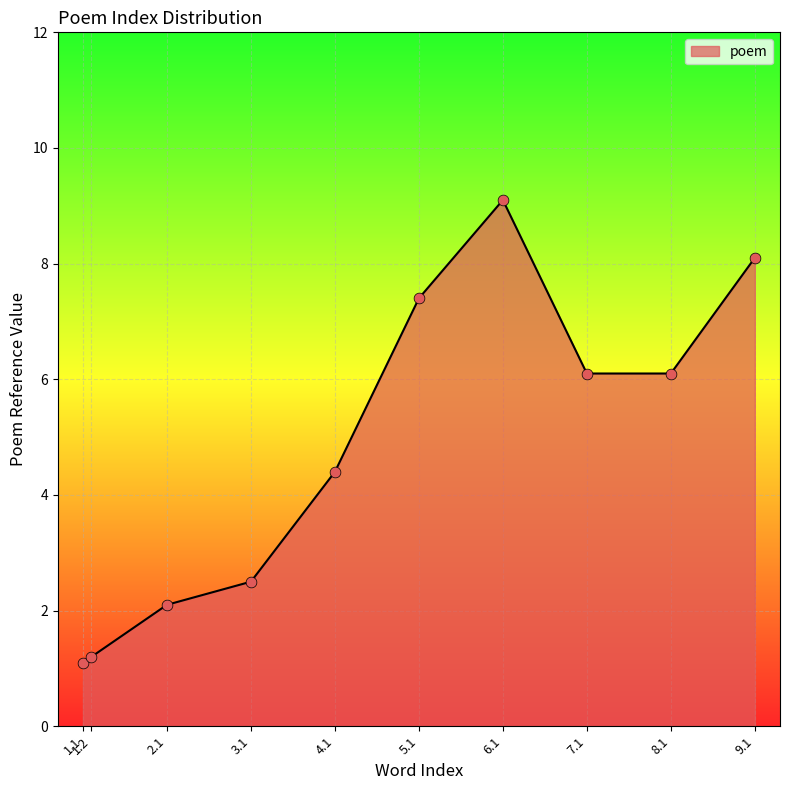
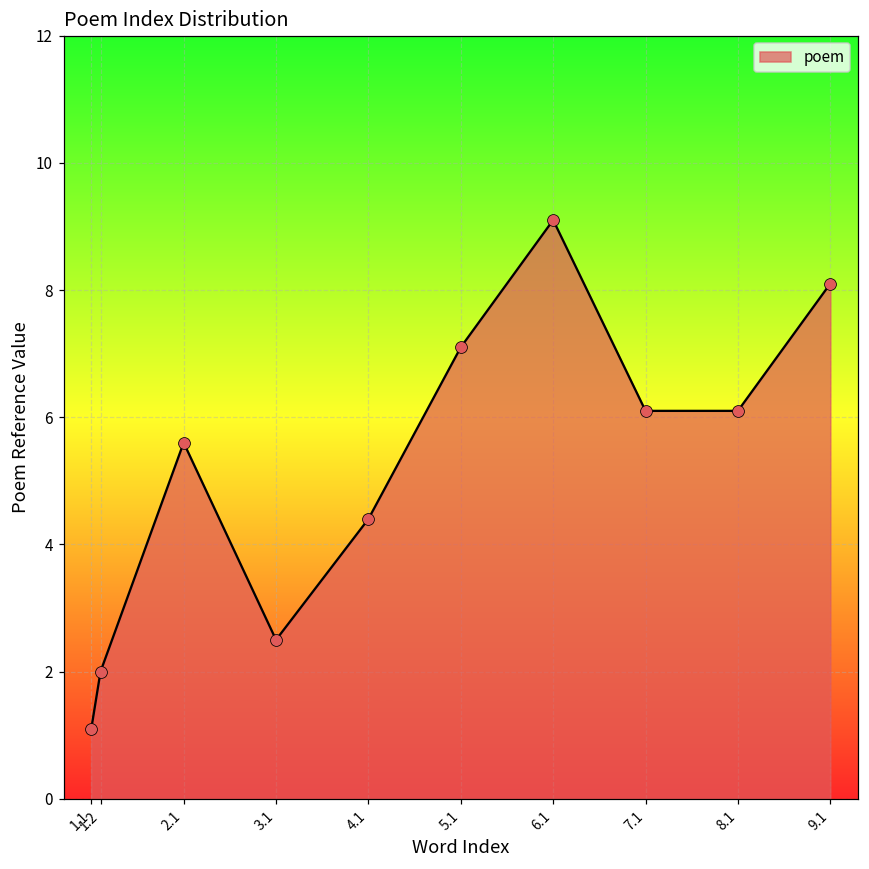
  {
    "1.1": 1.1,
-   "1.2": 1.2,
-   "2.1": 2.1,
+   "1.2": 2.0,
+   "2.1": 5.6,
    "3.1": 2.5,
    "4.1": 4.4,
-   "5.1": 7.4,
+   "5.1": 7.1,
    "6.1": 9.1,
    "7.1": 6.1,
    "8.1": 6.1,
    "9.1": 8.1
  }
